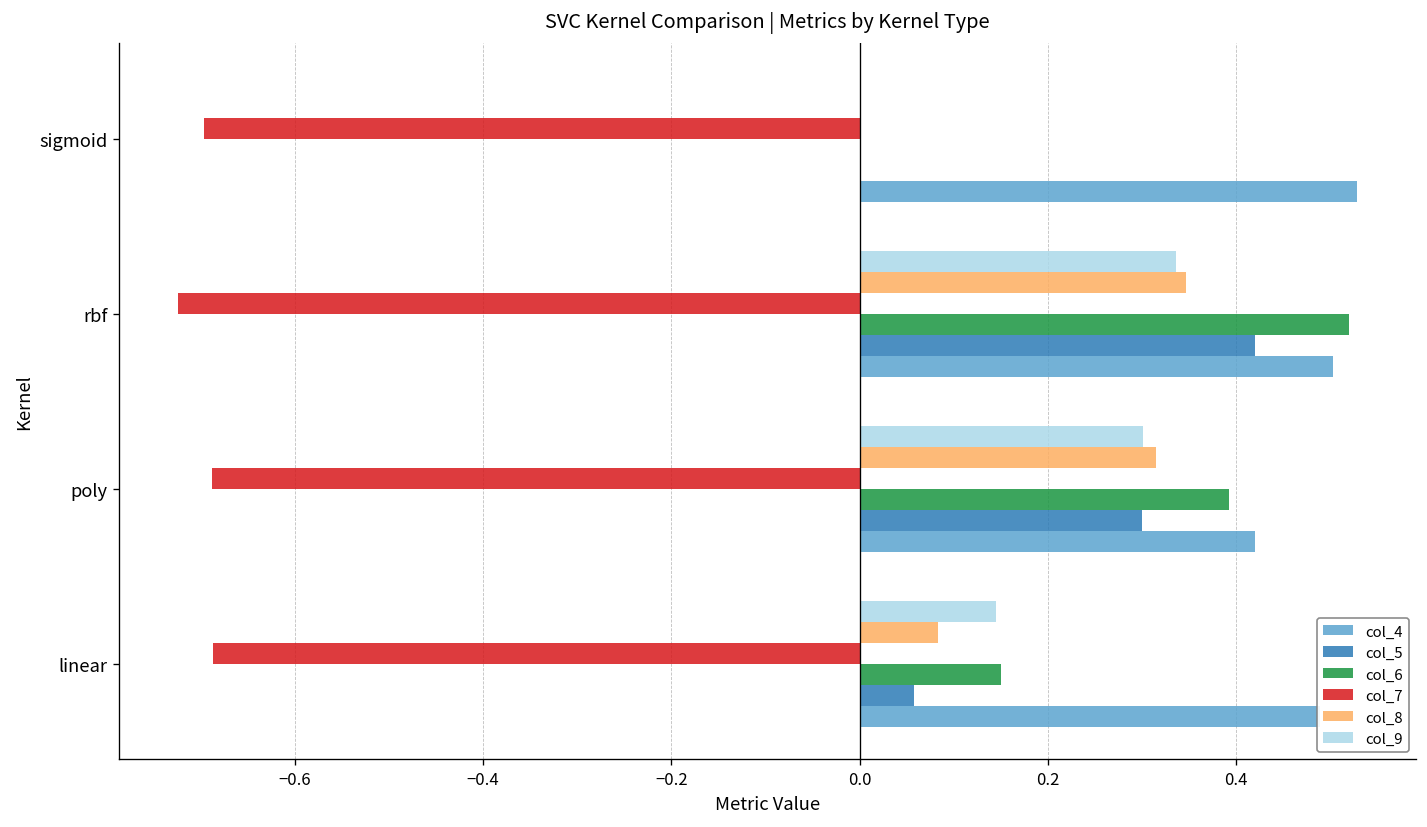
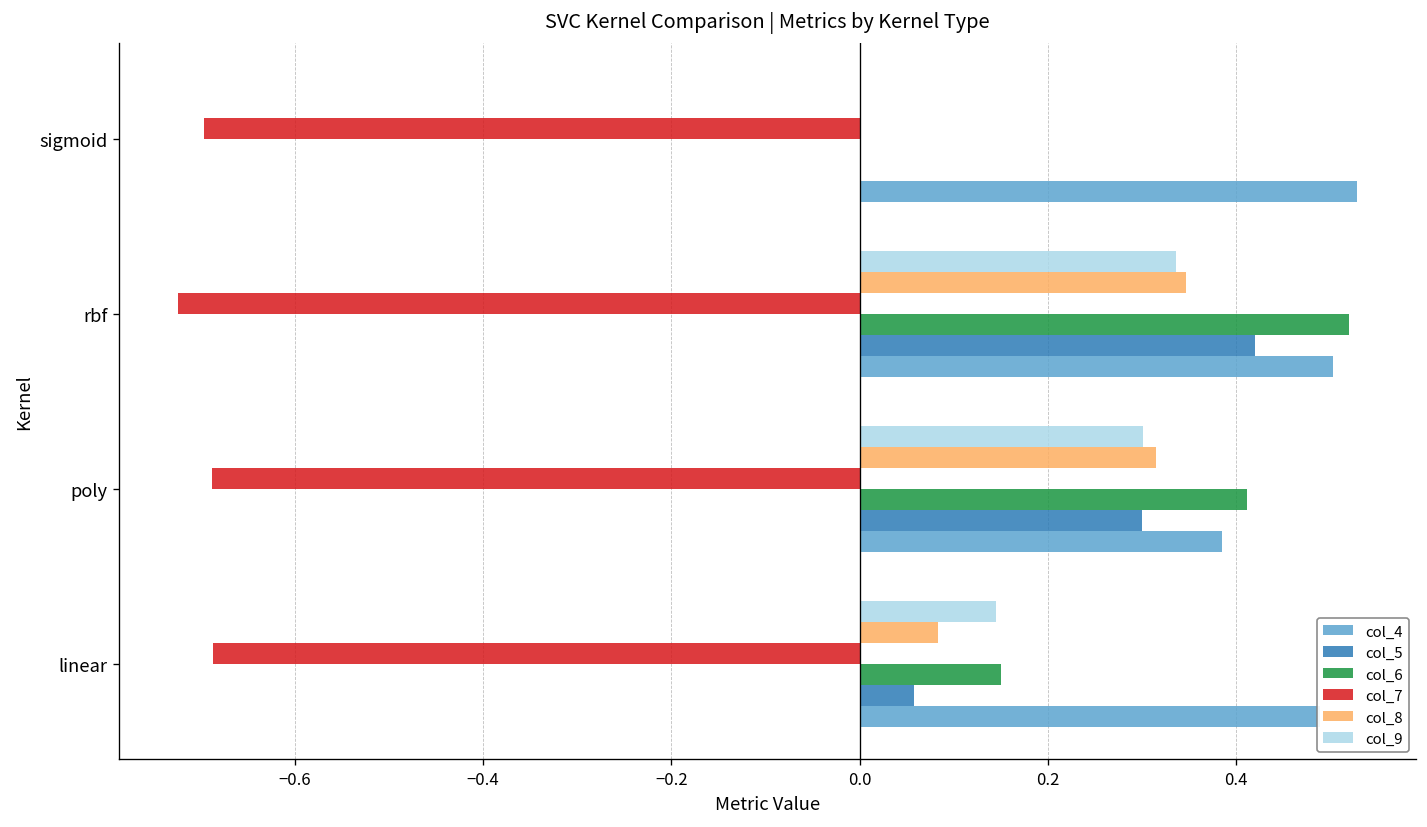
  {
    "col_4": {
      "sigmoid": 0.53,
      "rbf": 0.50,
-     "poly": 0.42
+     "poly": 0.39
    },
    "col_5": {
      "sigmoid": 0.00,
      "rbf": 0.42,
      "poly": 0.30,
      "linear": 0.06
    },
    "col_6": {
      "sigmoid": 0.00,
      "rbf": 0.52,
-     "poly": 0.39,
+     "poly": 0.41,
      "linear": 0.15
    },
    "col_7": {
      "sigmoid": -0.70,
      "rbf": -0.72,
      "poly": -0.69,
      "linear": -0.69
    },
    "col_8": {
      "sigmoid": 0.00,
      "rbf": 0.35,
      "poly": 0.32,
      "linear": 0.08
    },
    "col_9": {
      "sigmoid": 0.00,
      "rbf": 0.34,
      "poly": 0.30,
      "linear": 0.15
    }
  }
